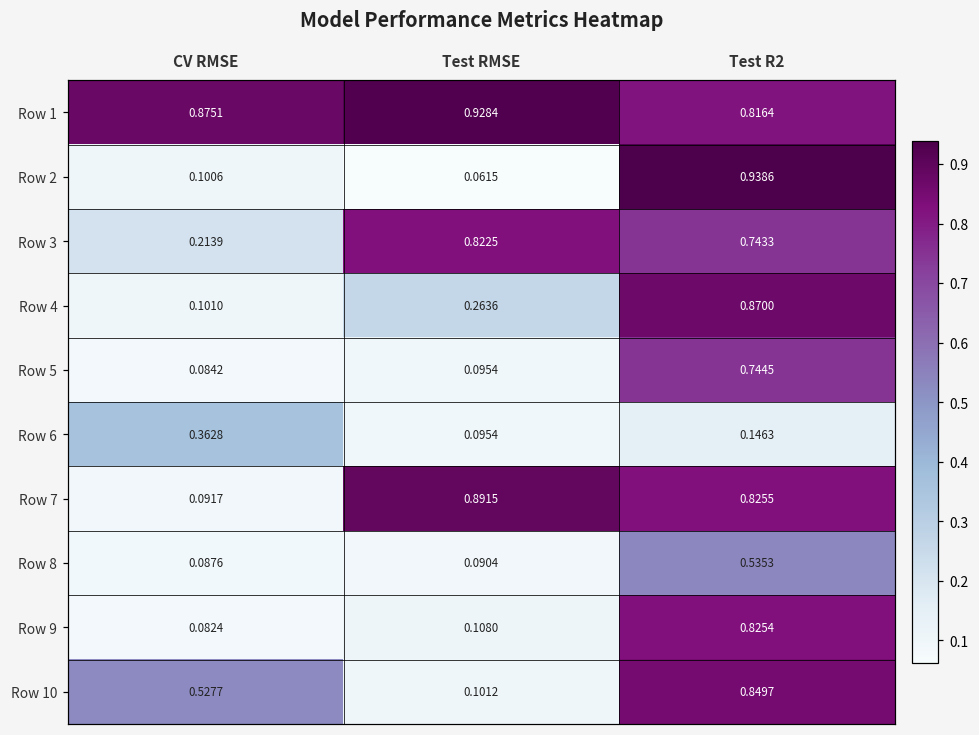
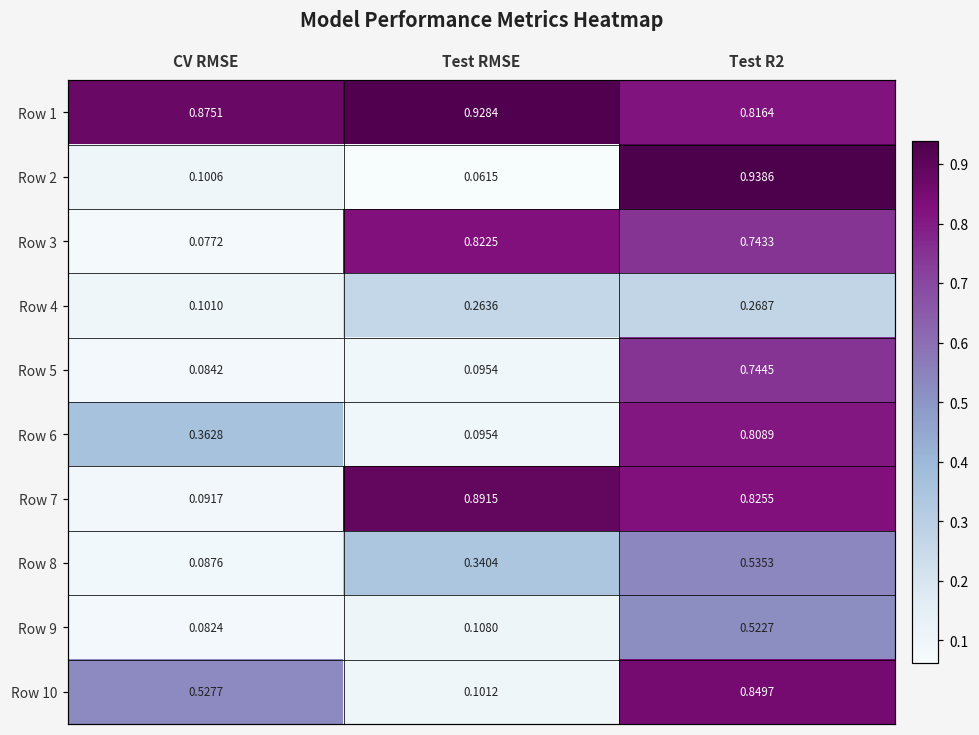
  {
    "Row 1": {
      "CV RMSE": 0.8751,
      "Test RMSE": 0.9284,
      "Test R2": 0.8164
    },
    "Row 2": {
      "CV RMSE": 0.1006,
      "Test RMSE": 0.0615,
      "Test R2": 0.9386
    },
    "Row 3": {
-     "CV RMSE": 0.2139,
+     "CV RMSE": 0.0772,
      "Test RMSE": 0.8225,
      "Test R2": 0.7433
    },
    "Row 4": {
      "CV RMSE": 0.1010,
      "Test RMSE": 0.2636,
-     "Test R2": 0.8700
+     "Test R2": 0.2687
    },
    "Row 5": {
      "CV RMSE": 0.0842,
      "Test RMSE": 0.0954,
      "Test R2": 0.7445
    },
    "Row 6": {
      "CV RMSE": 0.3628,
      "Test RMSE": 0.0954,
-     "Test R2": 0.1463
+     "Test R2": 0.8089
    },
    "Row 7": {
      "CV RMSE": 0.0917,
      "Test RMSE": 0.8915,
      "Test R2": 0.8255
    },
    "Row 8": {
      "CV RMSE": 0.0876,
-     "Test RMSE": 0.0904,
+     "Test RMSE": 0.3404,
      "Test R2": 0.5353
    },
    "Row 9": {
      "CV RMSE": 0.0824,
      "Test RMSE": 0.1080,
-     "Test R2": 0.8254
+     "Test R2": 0.5227
    },
    "Row 10": {
      "CV RMSE": 0.5277,
      "Test RMSE": 0.1012,
      "Test R2": 0.8497
    }
  }
